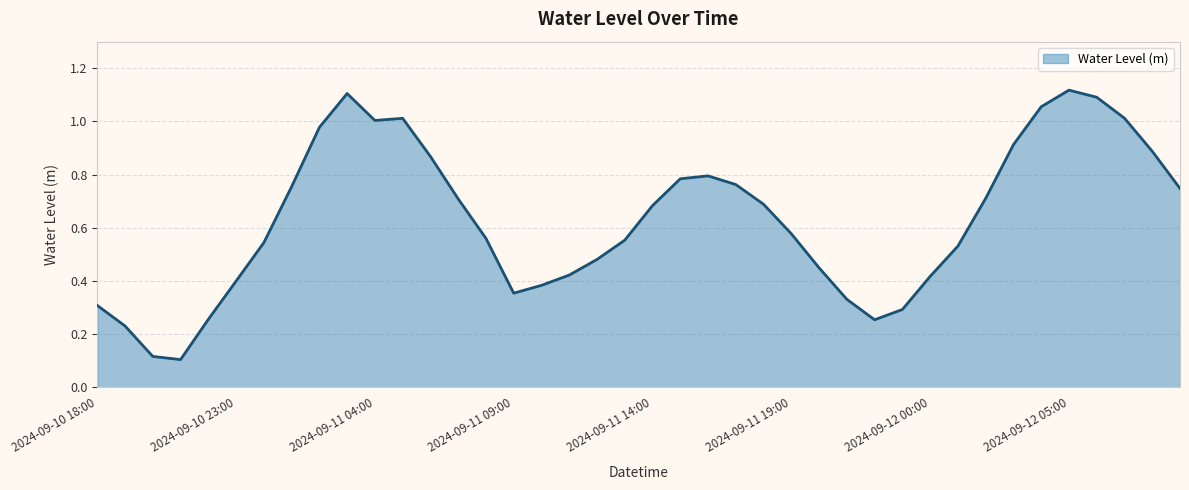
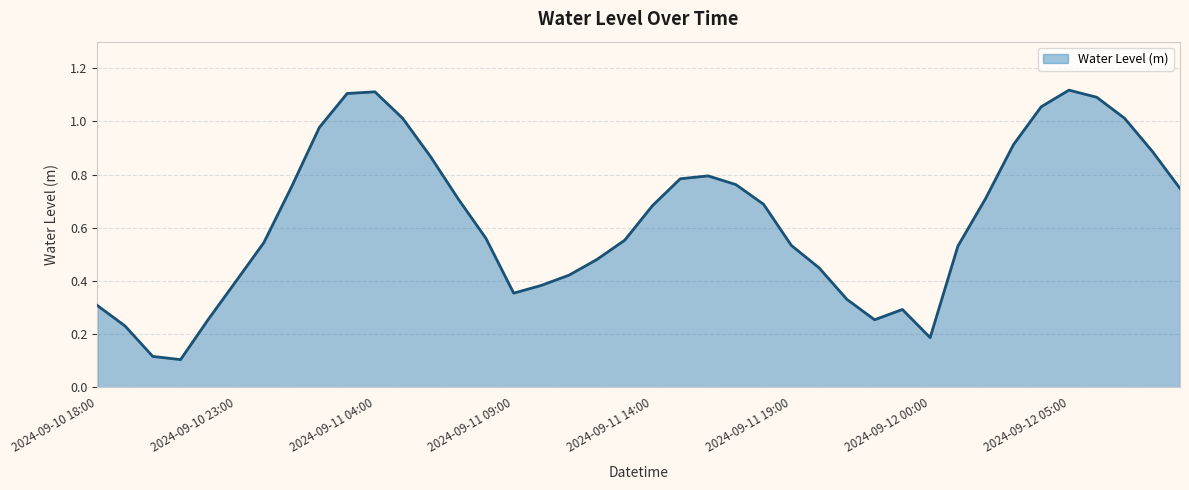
  {
    "2024-09-10 18:00": 0.31,
    "2024-09-10 23:00": 0.40,
-   "2024-09-11 04:00": 1.00,
+   "2024-09-11 04:00": 1.11,
    "2024-09-11 09:00": 0.35,
    "2024-09-11 14:00": 0.68,
-   "2024-09-11 19:00": 0.58,
-   "2024-09-12 00:00": 0.42,
+   "2024-09-11 19:00": 0.53,
+   "2024-09-12 00:00": 0.19,
    "2024-09-12 05:00": 1.12
  }
